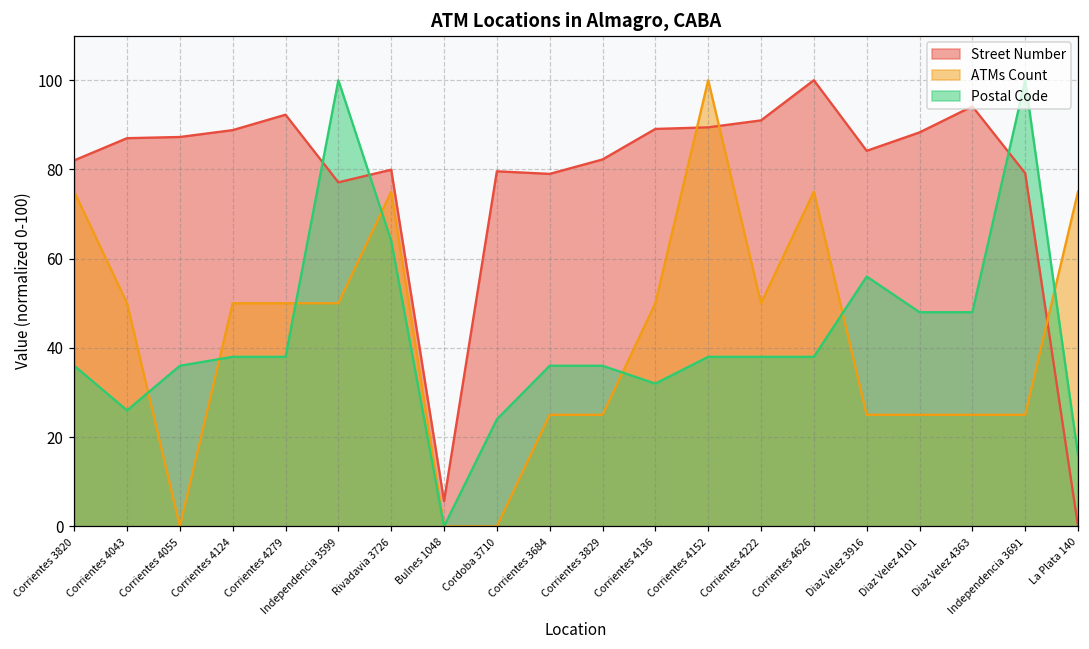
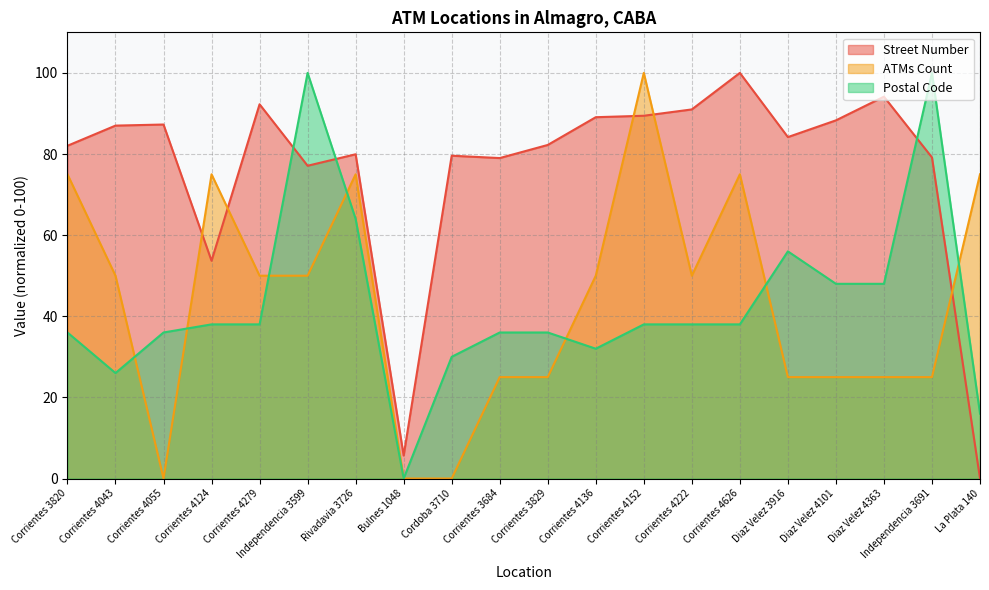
  {
    "Street Number": {
      "Corrientes 3820": 82,
      "Corrientes 4043": 87,
      "Corrientes 4055": 87,
-     "Corrientes 4124": 89,
+     "Corrientes 4124": 54,
      "Corrientes 4279": 92,
      "Independencia 3599": 77,
      "Rivadavia 3726": 80,
      "Bulnes 1048": 6,
      "Cordoba 3710": 80,
      "Corrientes 3684": 79,
      "Corrientes 3829": 82,
      "Corrientes 4136": 89,
      "Corrientes 4152": 89,
      "Corrientes 4222": 91,
      "Corrientes 4626": 100,
      "Diaz Velez 3916": 84,
      "Diaz Velez 4101": 88,
      "Independencia 3691": 79,
      "La Plata 140": 0
    },
    "ATMs Count": {
      "Corrientes 3820": 75,
      "Corrientes 4043": 50,
      "Corrientes 4055": 0,
-     "Corrientes 4124": 50,
+     "Corrientes 4124": 75,
      "Corrientes 4279": 50,
      "Independencia 3599": 50,
      "Rivadavia 3726": 75,
      "Cordoba 3710": 0,
      "Corrientes 3684": 25,
      "Corrientes 3829": 25,
      "Corrientes 4136": 50,
      "Corrientes 4152": 100,
      "Corrientes 4222": 50,
      "Corrientes 4626": 75,
      "Diaz Velez 3916": 25,
      "Diaz Velez 4101": 25,
      "Diaz Velez 4363": 25,
      "Independencia 3691": 25,
      "La Plata 140": 75
    },
    "Postal Code": {
      "Corrientes 3820": 36,
      "Corrientes 4043": 26,
      "Corrientes 4055": 36,
      "Corrientes 4124": 38,
      "Corrientes 4279": 38,
      "Independencia 3599": 100,
      "Rivadavia 3726": 64,
-     "Cordoba 3710": 24,
+     "Cordoba 3710": 30,
      "Corrientes 3684": 36,
      "Corrientes 3829": 36,
      "Corrientes 4136": 32,
      "Corrientes 4152": 38,
      "Corrientes 4222": 38,
      "Corrientes 4626": 38,
      "Diaz Velez 3916": 56,
      "Diaz Velez 4101": 48,
      "Diaz Velez 4363": 48,
      "La Plata 140": 16
    }
  }
